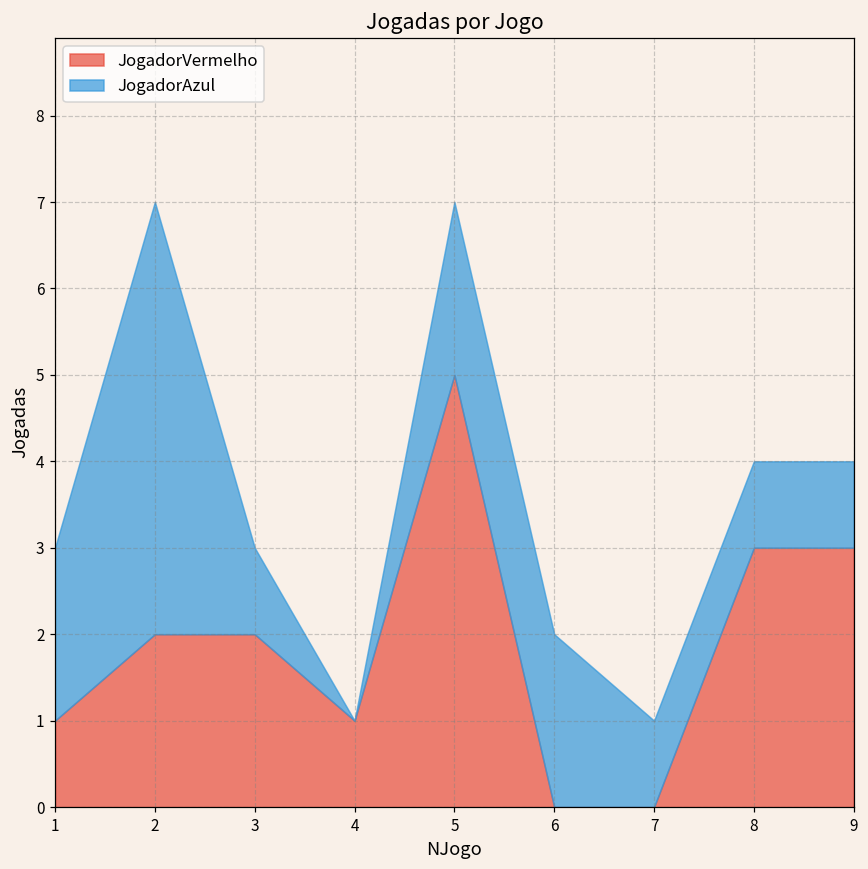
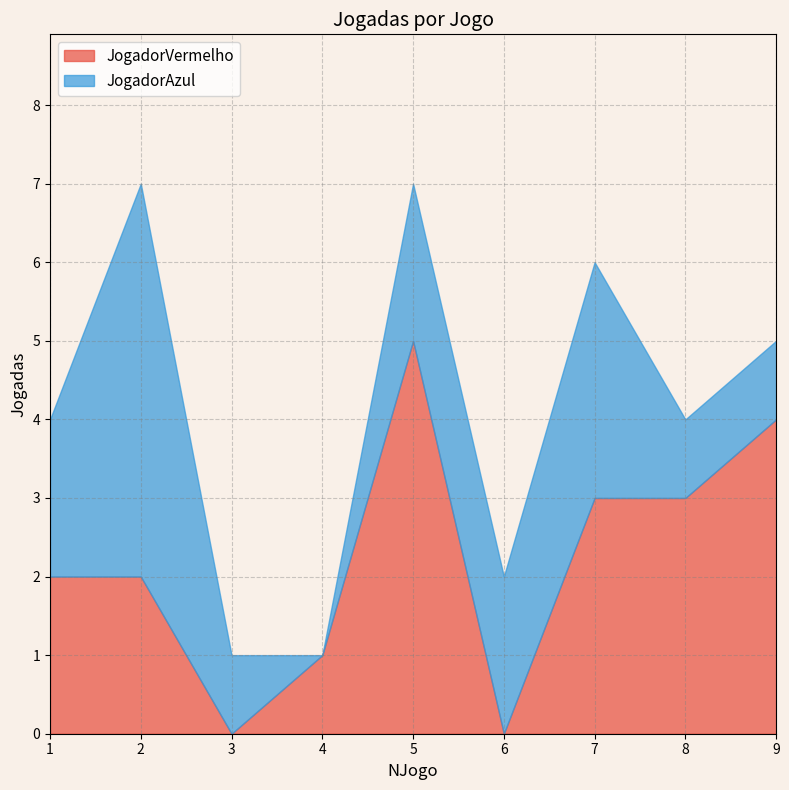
  {
    "JogadorVermelho": {
-     "1": 1,
+     "1": 2,
      "2": 2,
-     "3": 2,
+     "3": 0,
      "5": 5,
      "6": 0,
-     "7": 0,
+     "7": 3,
      "8": 3,
-     "9": 3
+     "9": 4
    },
    "JogadorAzul": {
-     "7": 1
+     "7": 3
    }
  }
